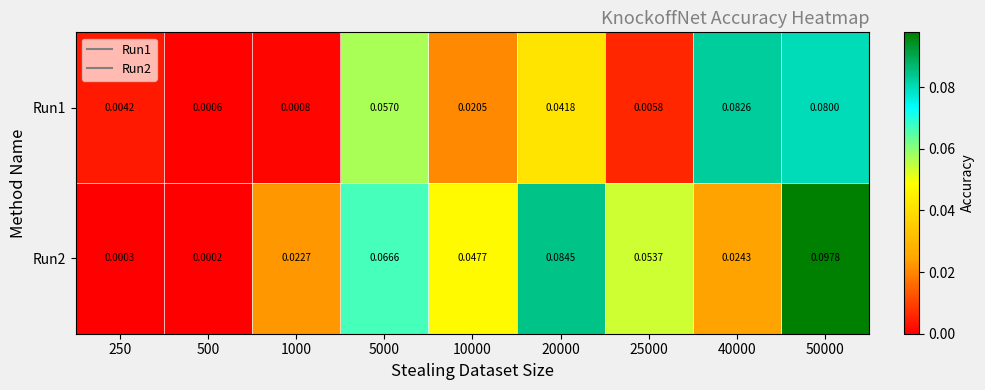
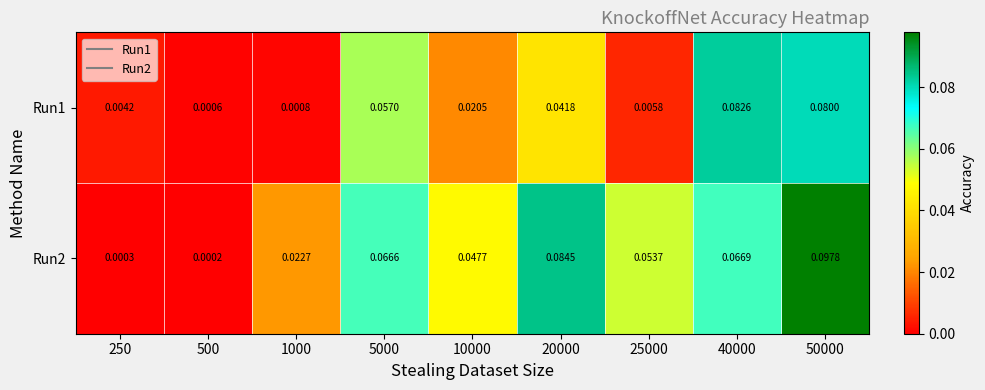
  {
    "Run1": {
      "250": 0.0042,
      "500": 0.0006,
      "1000": 0.0008,
      "5000": 0.0570,
      "10000": 0.0205,
      "20000": 0.0418,
      "25000": 0.0058,
      "40000": 0.0826,
      "50000": 0.0800
    },
    "Run2": {
      "250": 0.0003,
      "500": 0.0002,
      "1000": 0.0227,
      "5000": 0.0666,
      "10000": 0.0477,
      "20000": 0.0845,
      "25000": 0.0537,
-     "40000": 0.0243,
+     "40000": 0.0669,
      "50000": 0.0978
    }
  }
